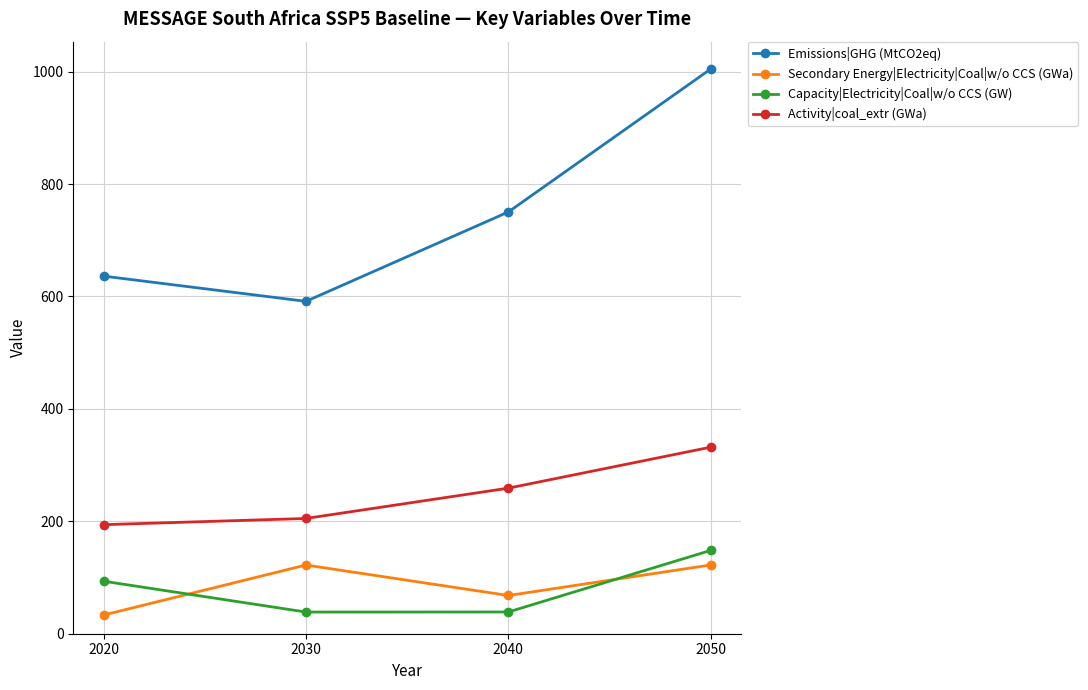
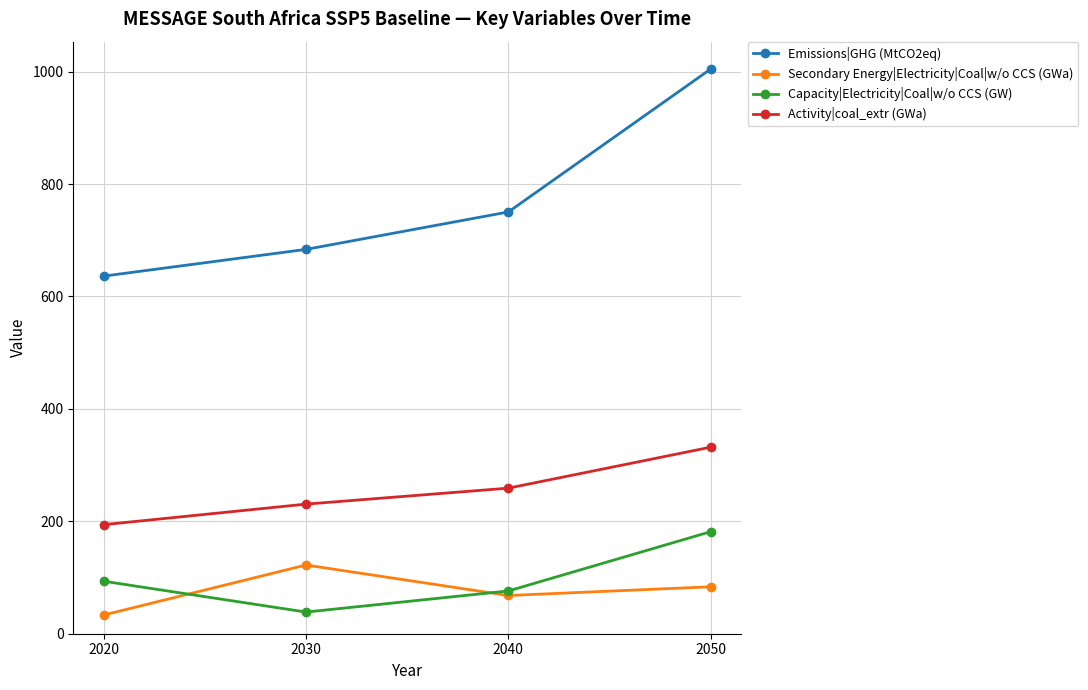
  {
    "Emissions|GHG (MtCO2eq)": {
      "2020": 640,
-     "2030": 590,
+     "2030": 680,
      "2040": 750,
      "2050": 1000
    },
    "Secondary Energy|Electricity|Coal|w/o CCS (GWa)": {
      "2020": 30,
      "2030": 120,
      "2040": 70,
-     "2050": 120
+     "2050": 80
    },
    "Capacity|Electricity|Coal|w/o CCS (GW)": {
      "2020": 90,
      "2030": 40,
-     "2040": 40,
-     "2050": 150
+     "2040": 80,
+     "2050": 180
    },
    "Activity|coal_extr (GWa)": {
      "2020": 190,
-     "2030": 210,
+     "2030": 230,
      "2040": 260,
      "2050": 330
    }
  }
